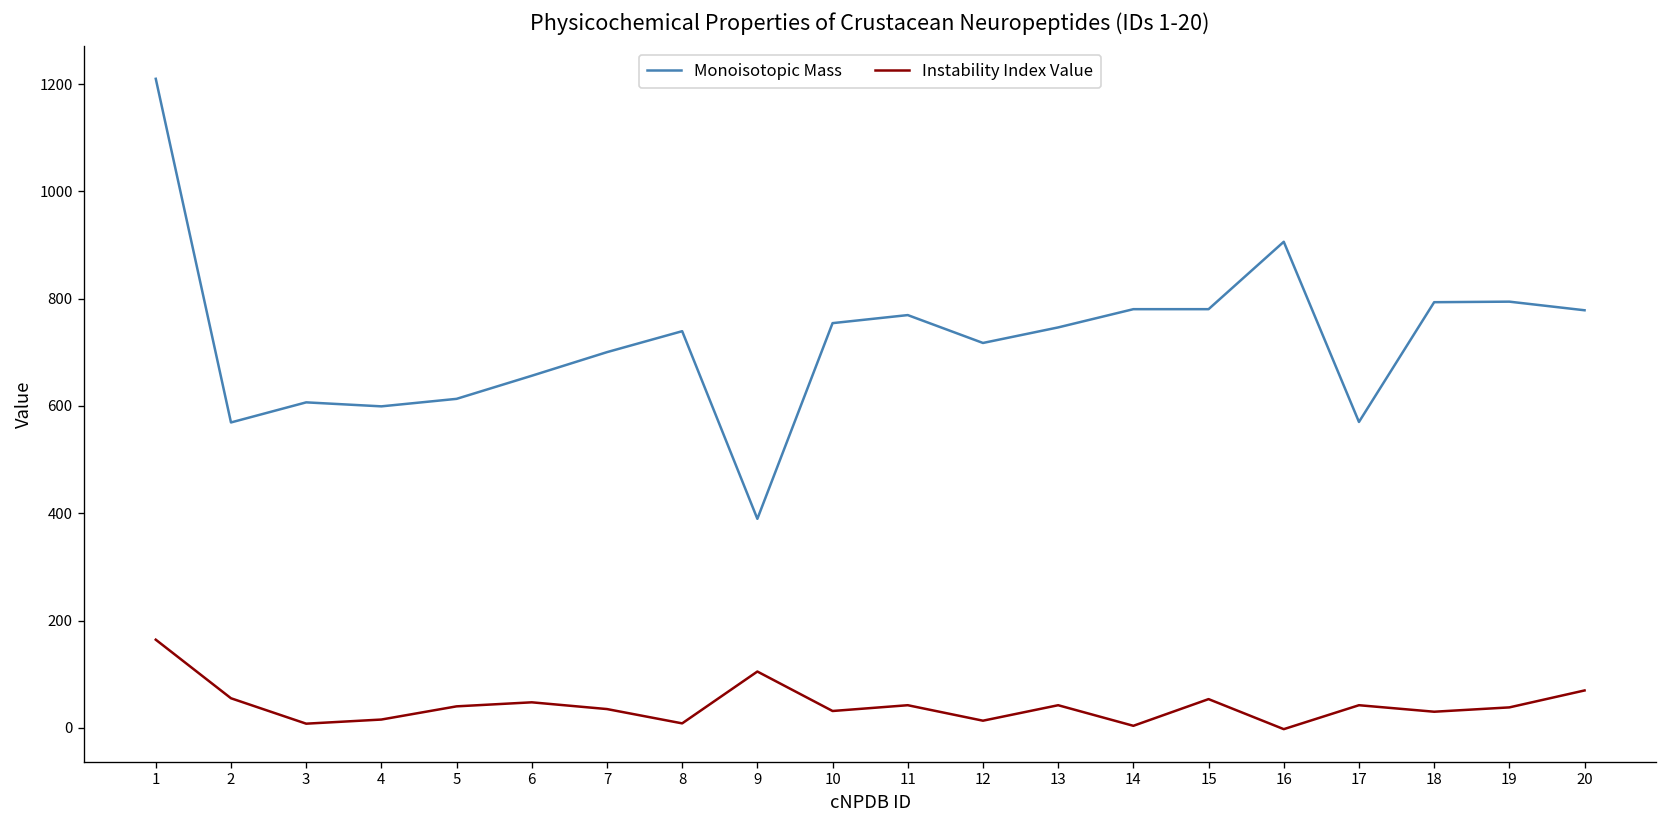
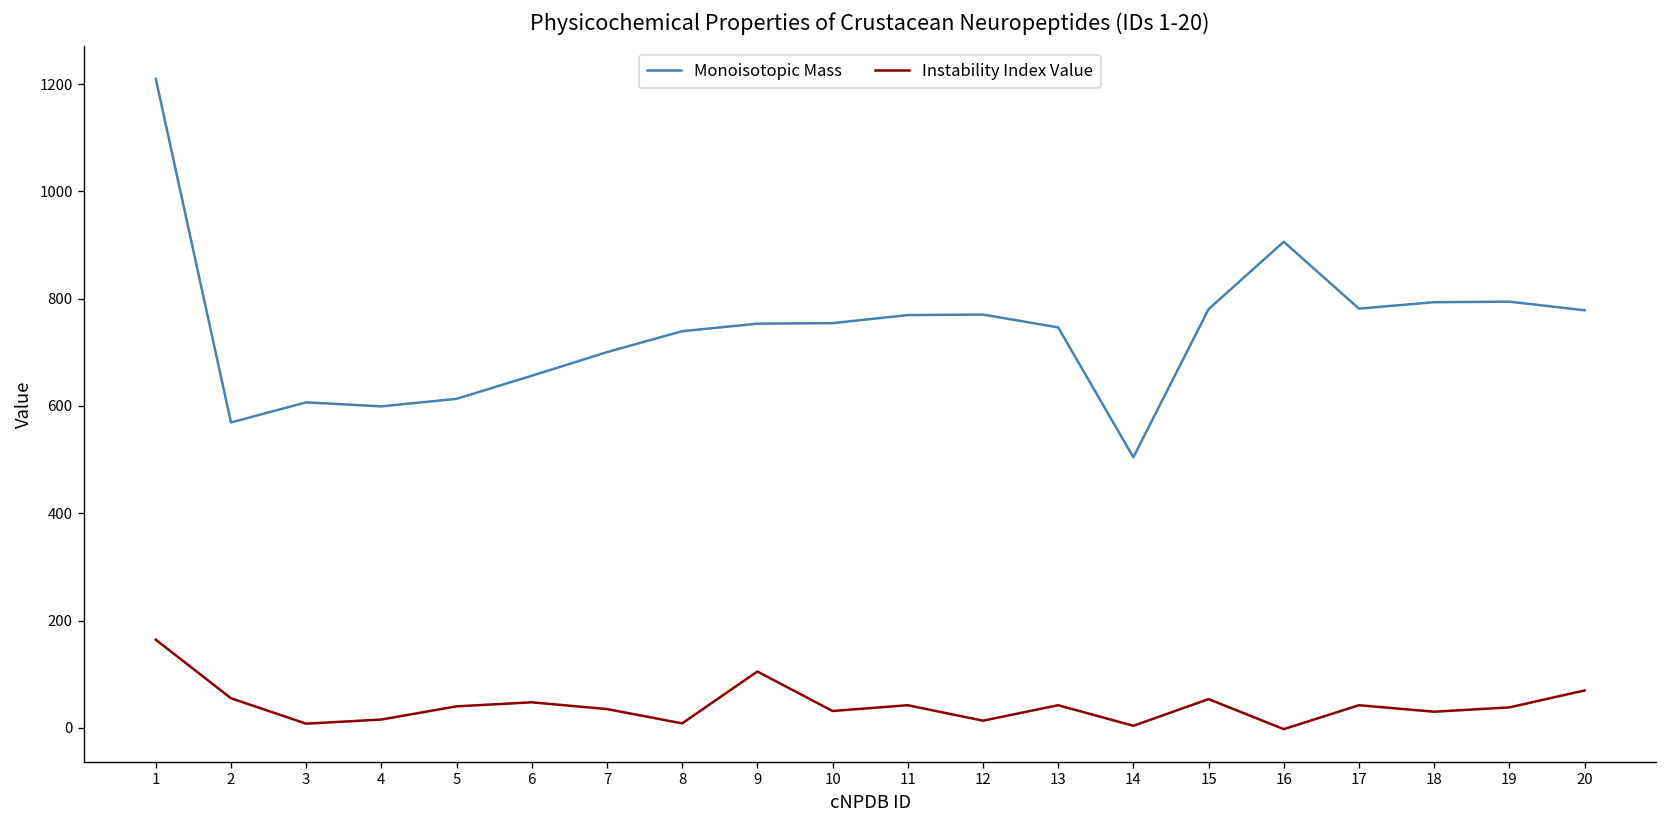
  {
    "Monoisotopic Mass": {
      "1": 1210,
      "2": 570,
      "3": 610,
      "4": 600,
      "5": 610,
      "6": 660,
      "7": 700,
      "8": 740,
-     "9": 390,
+     "9": 750,
      "10": 750,
      "11": 770,
-     "12": 720,
+     "12": 770,
      "13": 750,
-     "14": 780,
+     "14": 500,
      "15": 780,
      "16": 910,
-     "17": 570,
+     "17": 780,
      "18": 790,
      "19": 790,
      "20": 780
    },
    "Instability Index Value": {
      "1": 160,
      "2": 60,
      "3": 10,
      "4": 20,
      "5": 40,
      "6": 50,
      "7": 40,
      "8": 10,
      "9": 110,
      "10": 30,
      "11": 40,
      "12": 10,
      "13": 40,
      "14": 0,
      "15": 50,
      "16": 0,
      "17": 40,
      "18": 30,
      "19": 40,
      "20": 70
    }
  }
